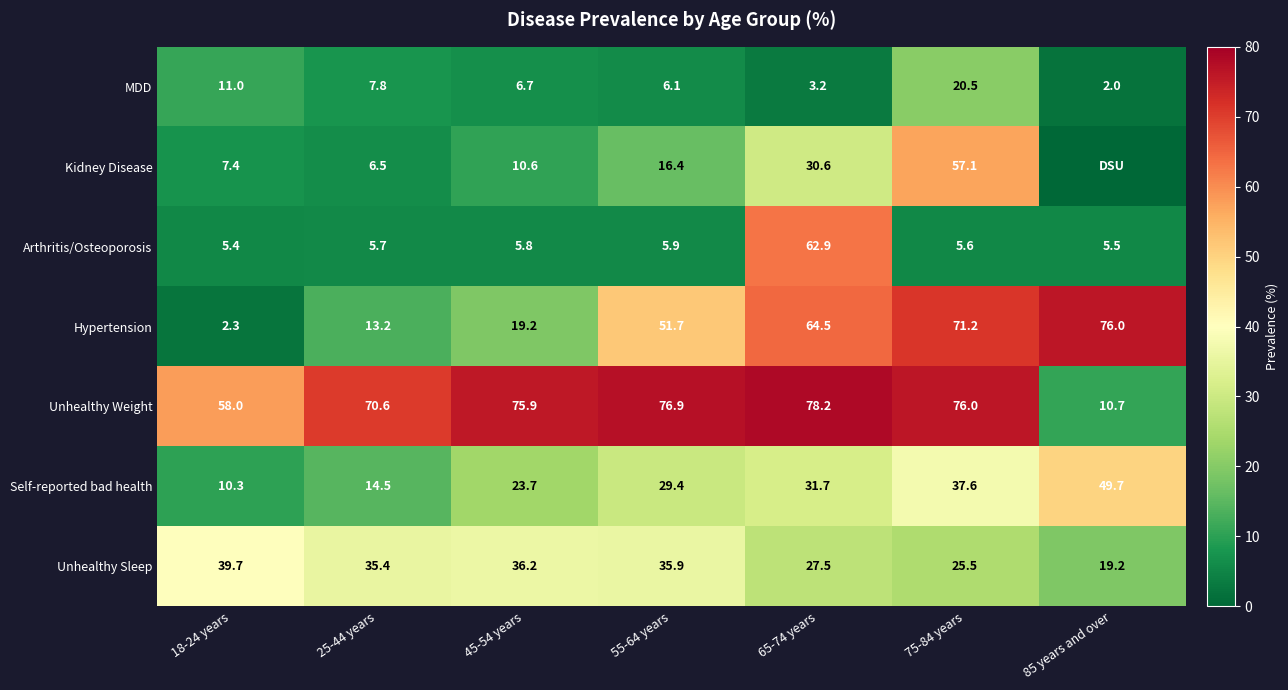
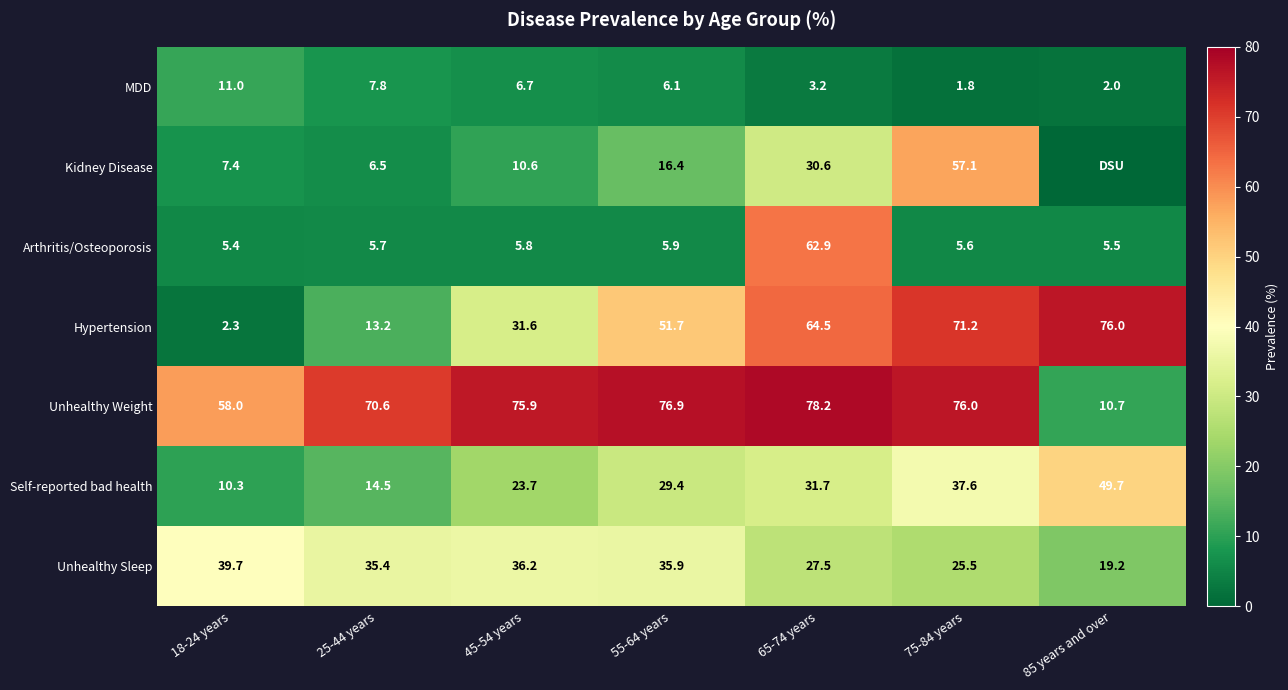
  {
    "MDD": {
      "18-24 years": 11.0,
      "25-44 years": 7.8,
      "45-54 years": 6.7,
      "55-64 years": 6.1,
      "65-74 years": 3.2,
-     "75-84 years": 20.5,
+     "75-84 years": 1.8,
      "85 years and over": 2.0
    },
    "Kidney Disease": {
      "18-24 years": 7.4,
      "25-44 years": 6.5,
      "45-54 years": 10.6,
      "55-64 years": 16.4,
      "65-74 years": 30.6,
      "75-84 years": 57.1
    },
    "Arthritis/Osteoporosis": {
      "18-24 years": 5.4,
      "25-44 years": 5.7,
      "45-54 years": 5.8,
      "55-64 years": 5.9,
      "65-74 years": 62.9,
      "75-84 years": 5.6,
      "85 years and over": 5.5
    },
    "Hypertension": {
      "18-24 years": 2.3,
      "25-44 years": 13.2,
-     "45-54 years": 19.2,
+     "45-54 years": 31.6,
      "55-64 years": 51.7,
      "65-74 years": 64.5,
      "75-84 years": 71.2,
      "85 years and over": 76.0
    },
    "Unhealthy Weight": {
      "18-24 years": 58.0,
      "25-44 years": 70.6,
      "45-54 years": 75.9,
      "55-64 years": 76.9,
      "65-74 years": 78.2,
      "75-84 years": 76.0,
      "85 years and over": 10.7
    },
    "Self-reported bad health": {
      "18-24 years": 10.3,
      "25-44 years": 14.5,
      "45-54 years": 23.7,
      "55-64 years": 29.4,
      "65-74 years": 31.7,
      "75-84 years": 37.6,
      "85 years and over": 49.7
    },
    "Unhealthy Sleep": {
      "18-24 years": 39.7,
      "25-44 years": 35.4,
      "45-54 years": 36.2,
      "55-64 years": 35.9,
      "65-74 years": 27.5,
      "75-84 years": 25.5,
      "85 years and over": 19.2
    }
  }
